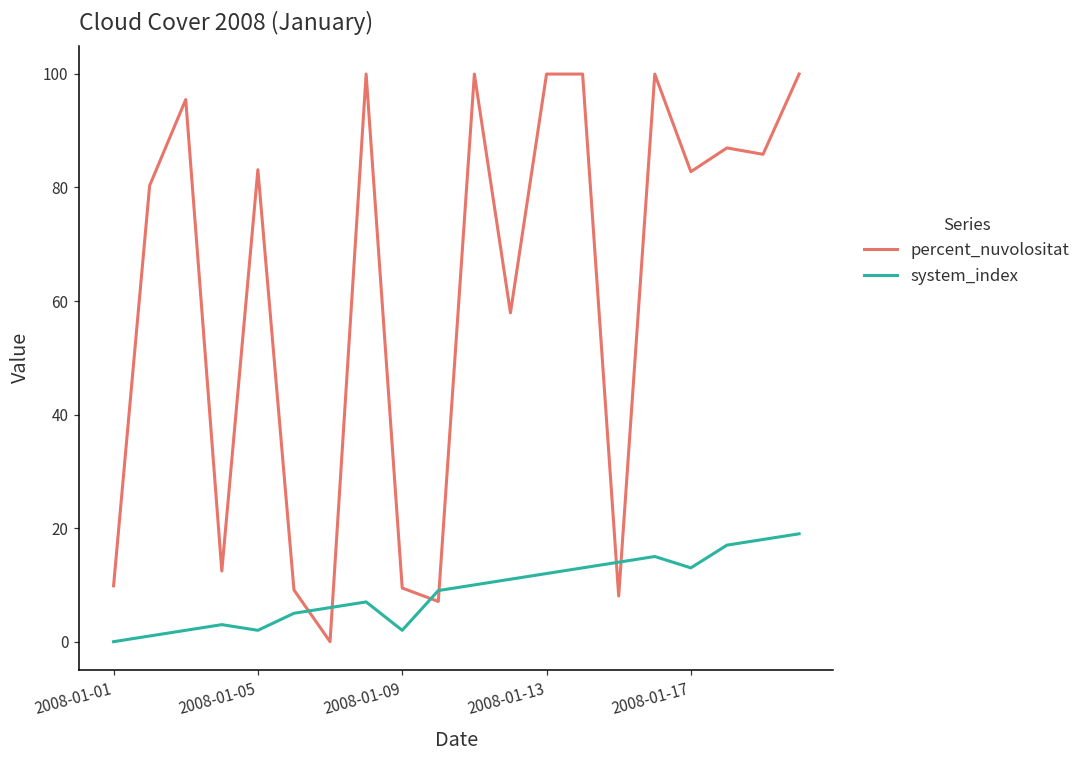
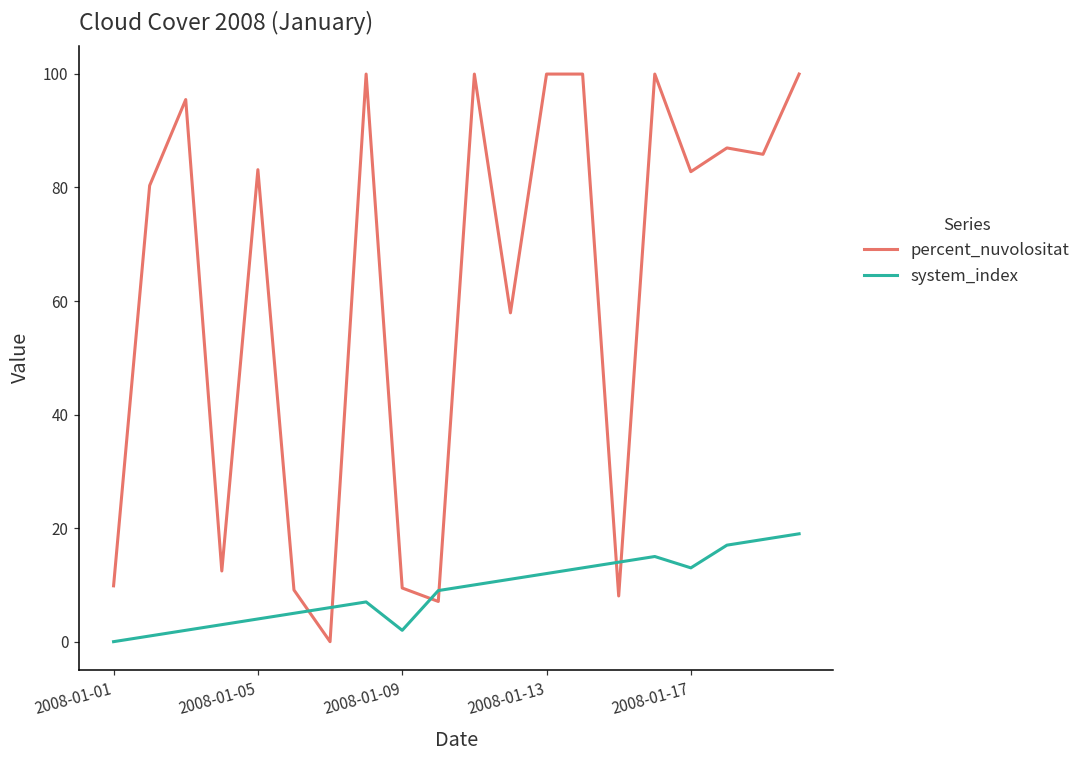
  {
    "percent_nuvolositat": {
      "2008-01-01": 10,
      "2008-01-05": 83,
      "2008-01-09": 9,
      "2008-01-13": 100,
      "2008-01-17": 83
    },
    "system_index": {
      "2008-01-01": 0,
-     "2008-01-05": 2,
+     "2008-01-05": 4,
      "2008-01-09": 2,
      "2008-01-13": 12,
      "2008-01-17": 13
    }
  }
